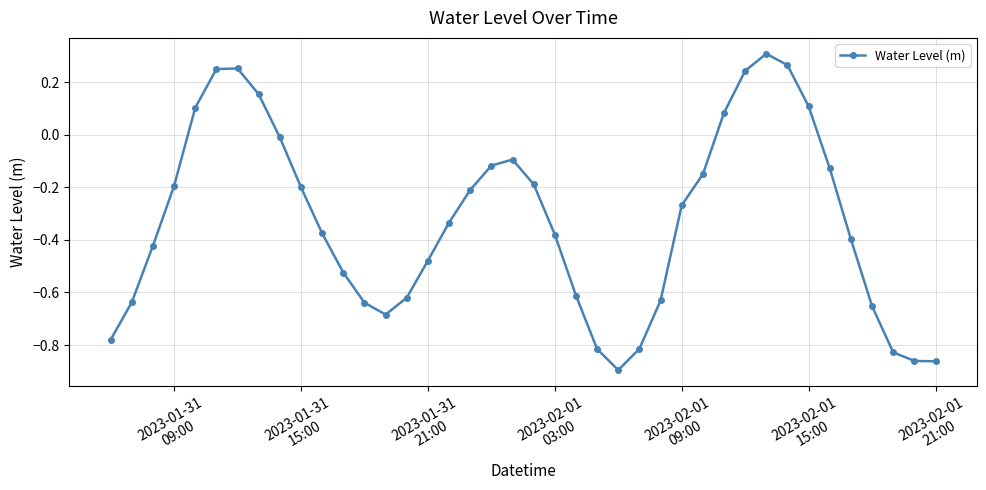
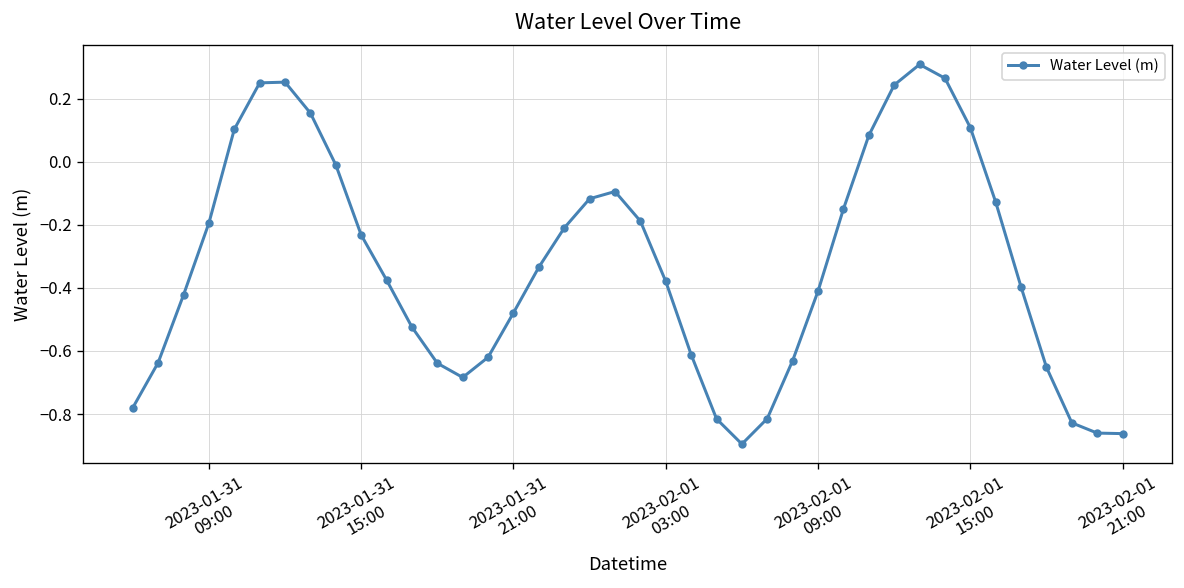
  {
    "2023-01-31 09:00": -0.19,
-   "2023-01-31 15:00": -0.20,
+   "2023-01-31 15:00": -0.23,
    "2023-01-31 21:00": -0.48,
    "2023-02-01 03:00": -0.38,
-   "2023-02-01 09:00": -0.27,
+   "2023-02-01 09:00": -0.41,
    "2023-02-01 15:00": 0.11,
    "2023-02-01 21:00": -0.86
  }
